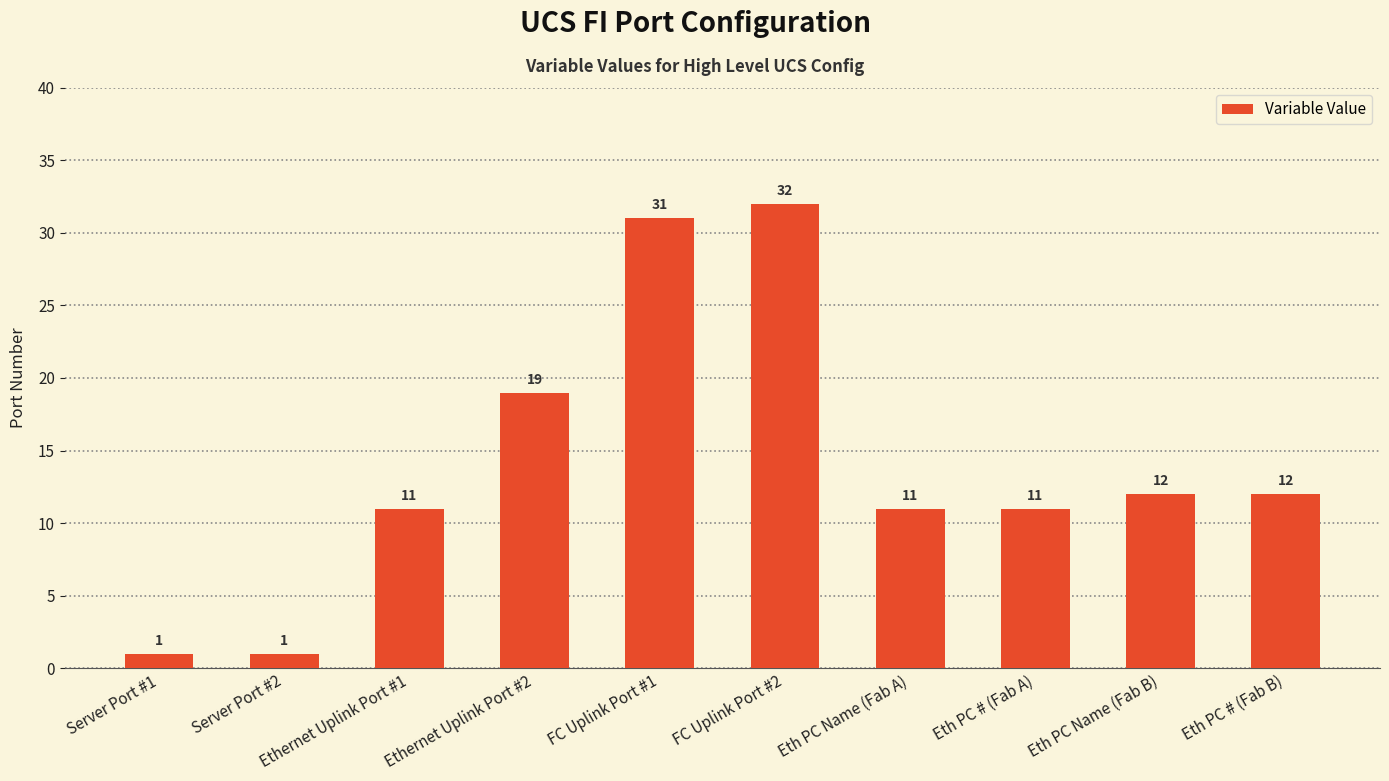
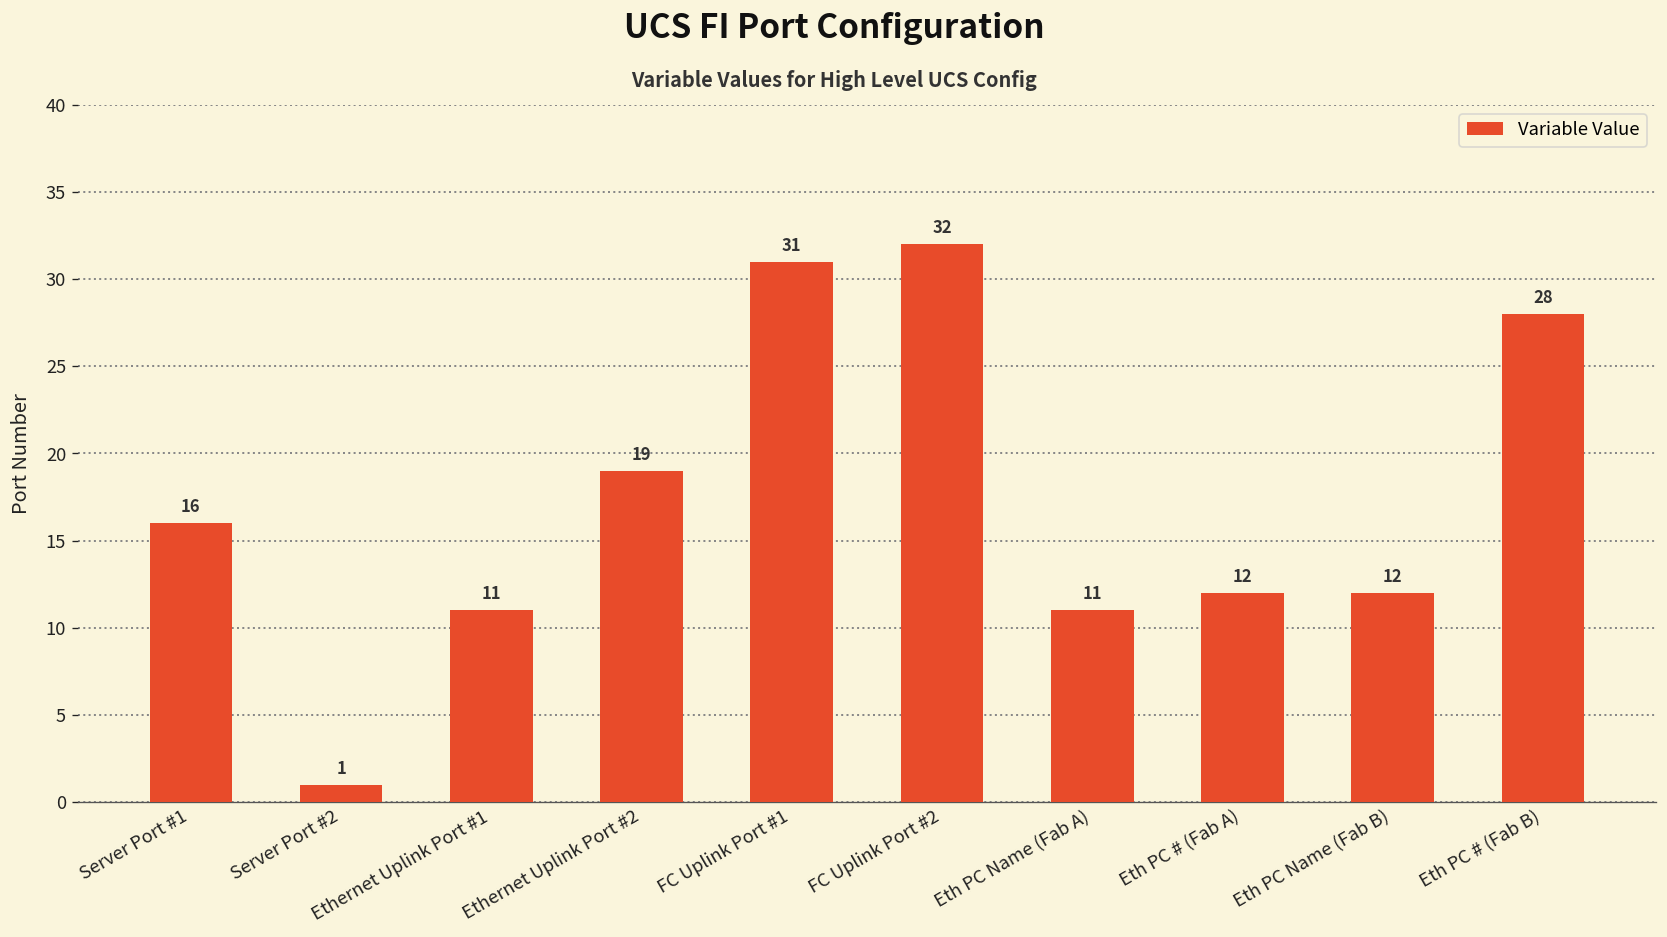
  {
-   "Server Port #1": 1,
+   "Server Port #1": 16,
    "Server Port #2": 1,
    "Ethernet Uplink Port #1": 11,
    "Ethernet Uplink Port #2": 19,
    "FC Uplink Port #1": 31,
    "FC Uplink Port #2": 32,
    "Eth PC Name (Fab A)": 11,
-   "Eth PC # (Fab A)": 11,
+   "Eth PC # (Fab A)": 12,
    "Eth PC Name (Fab B)": 12,
-   "Eth PC # (Fab B)": 12
+   "Eth PC # (Fab B)": 28
  }
